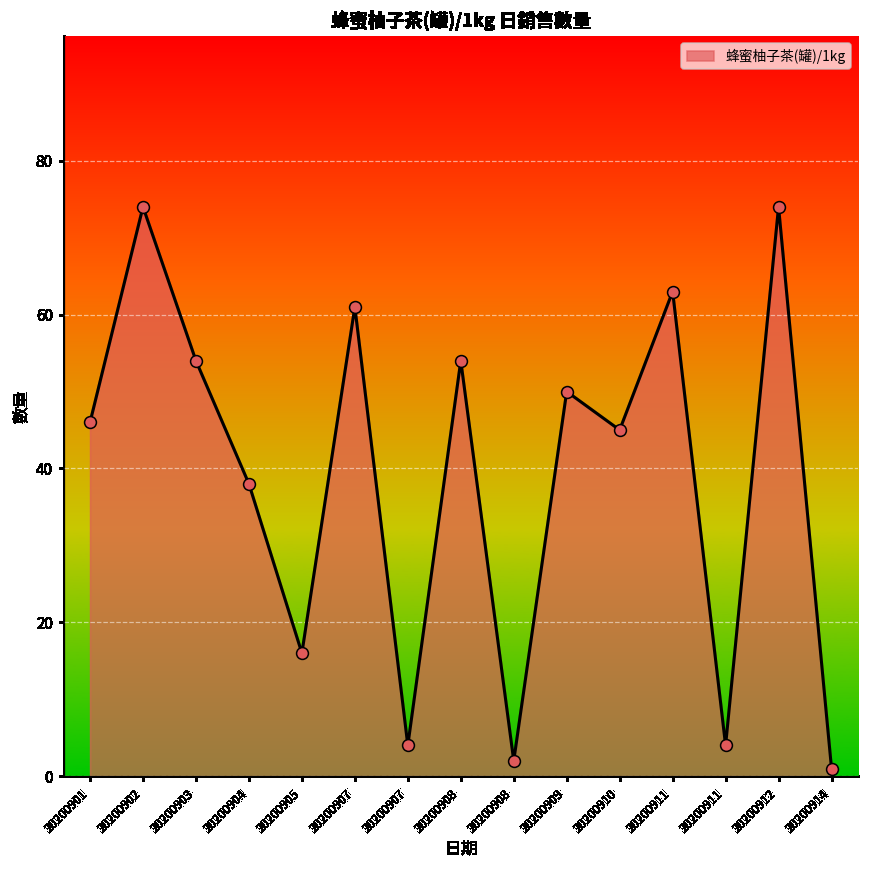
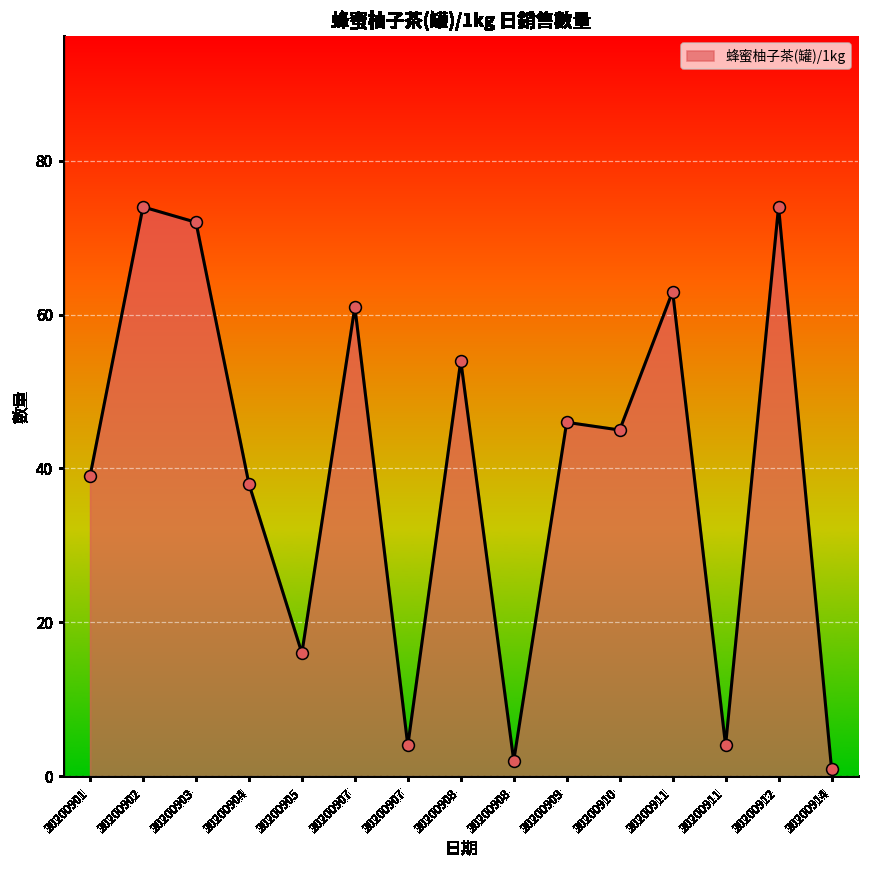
  {
-   "20200901": 46,
+   "20200901": 39,
    "20200902": 74,
-   "20200903": 54,
+   "20200903": 72,
    "20200904": 38,
    "20200905": 16,
-   "20200909": 50,
+   "20200909": 46,
    "20200910": 45,
    "20200912": 74,
    "20200914": 1
  }
